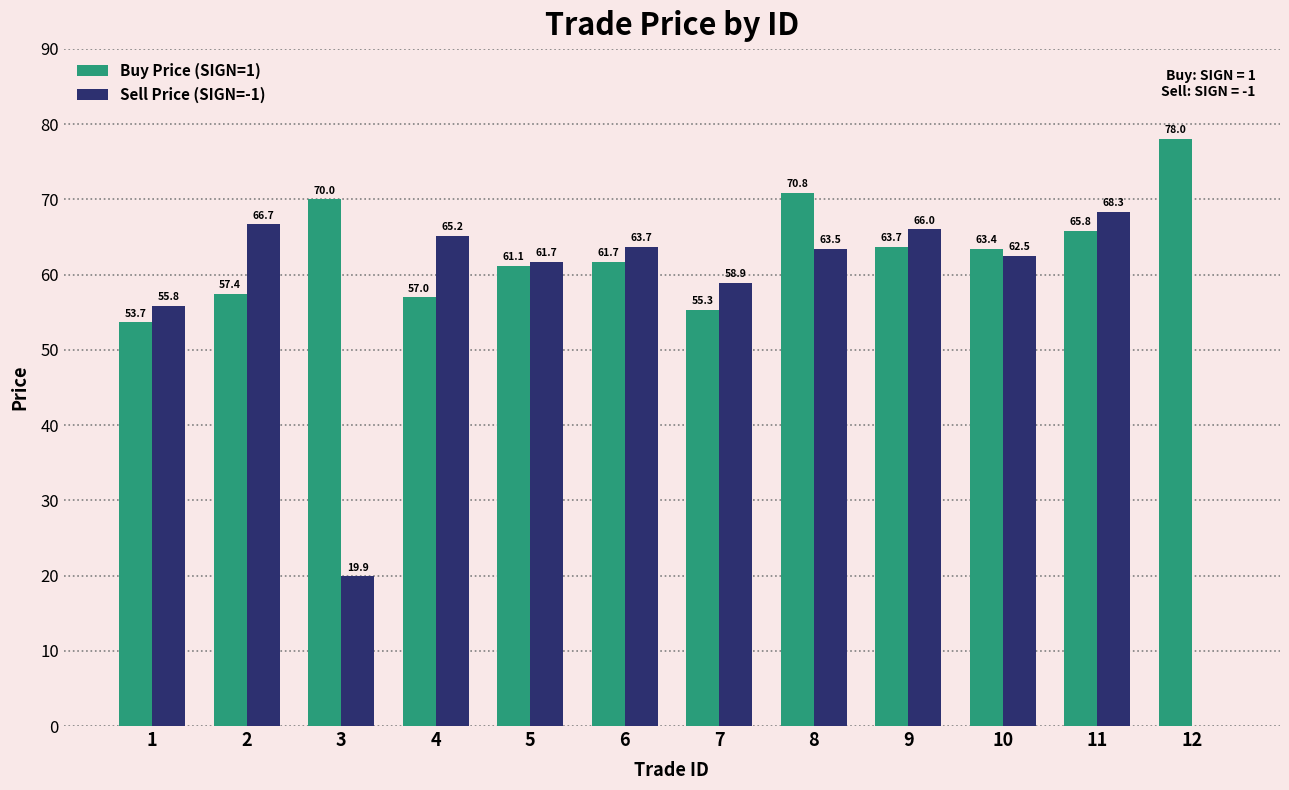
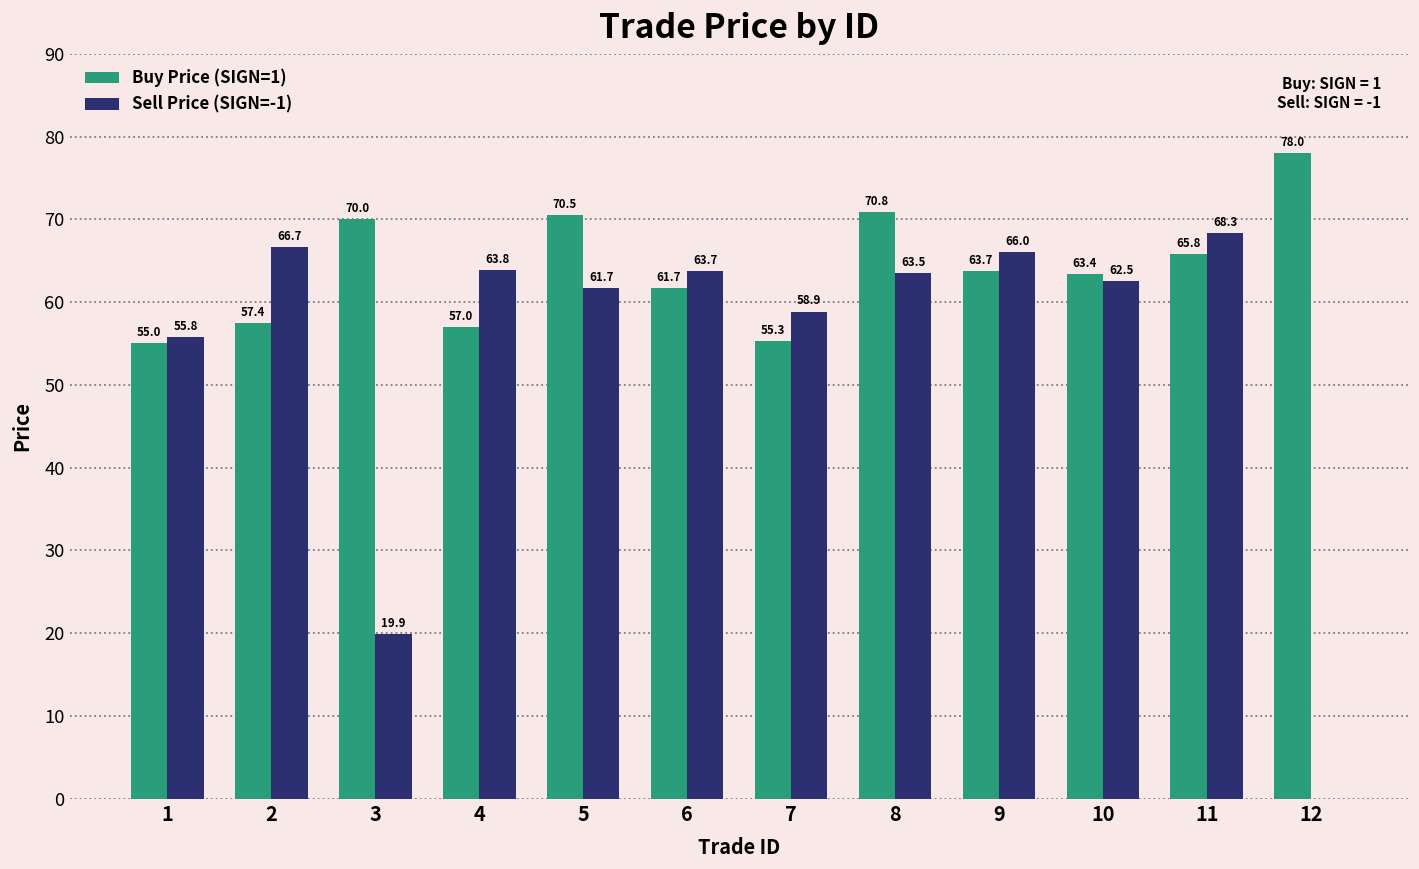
  {
    "Buy Price (SIGN=1)": {
-     "1": 53.7,
+     "1": 55.0,
      "2": 57.4,
      "3": 70.0,
      "4": 57.0,
-     "5": 61.1,
+     "5": 70.5,
      "6": 61.7,
      "7": 55.3,
      "8": 70.8,
      "9": 63.7,
      "10": 63.4,
      "11": 65.8,
      "12": 78.0
    },
    "Sell Price (SIGN=-1)": {
      "1": 55.8,
      "2": 66.7,
      "3": 19.9,
-     "4": 65.2,
+     "4": 63.8,
      "5": 61.7,
      "6": 63.7,
      "7": 58.9,
      "8": 63.5,
      "9": 66.0,
      "10": 62.5,
      "11": 68.3
    }
  }
